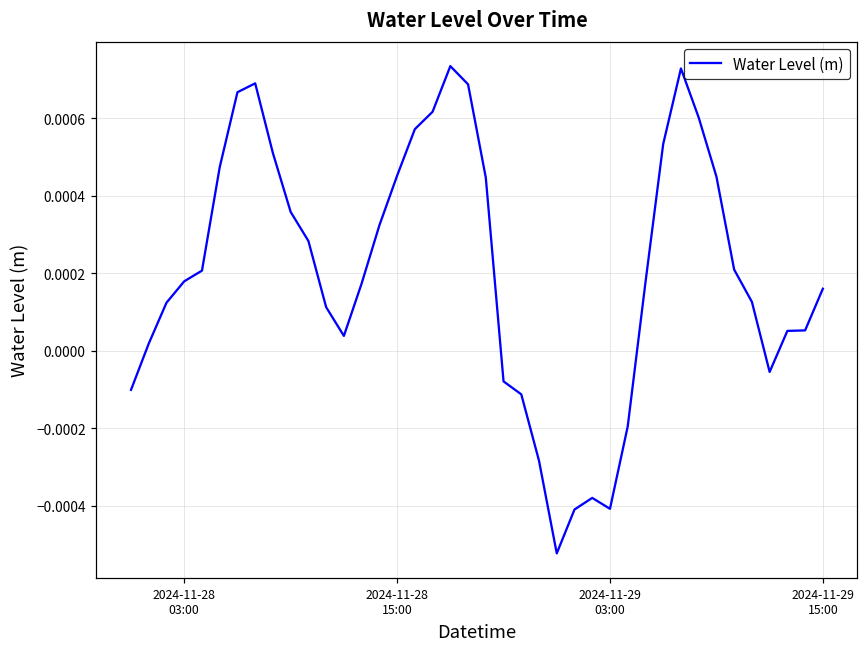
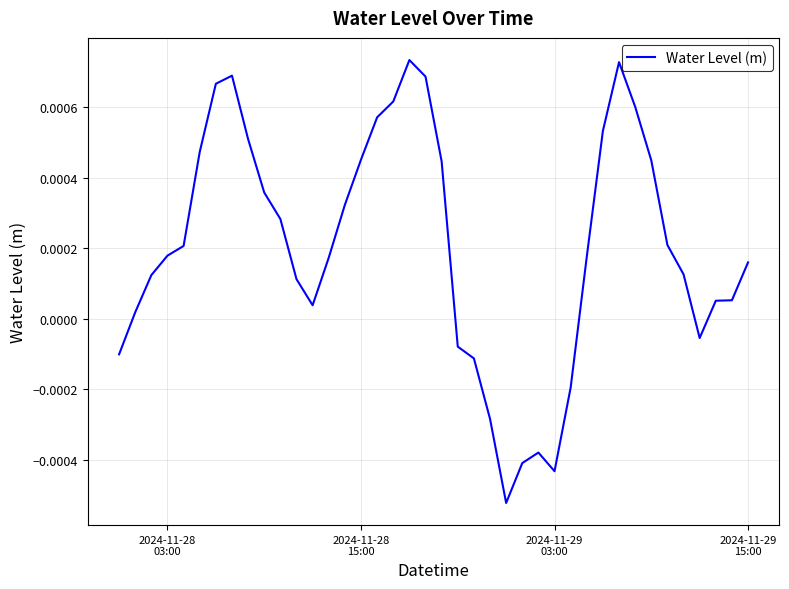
  {
    "2024-11-28 03:00": 0.00018,
    "2024-11-28 15:00": 0.00045,
-   "2024-11-29 03:00": -0.00041,
+   "2024-11-29 03:00": -0.00043,
    "2024-11-29 15:00": 0.00016
  }
